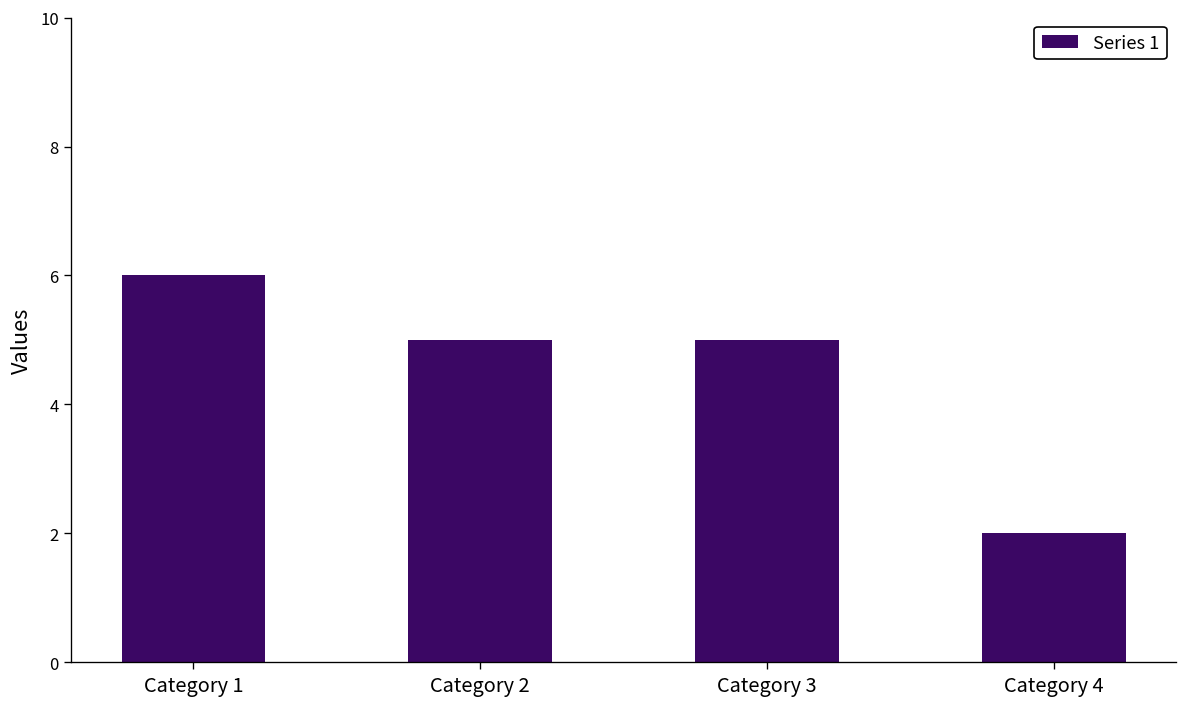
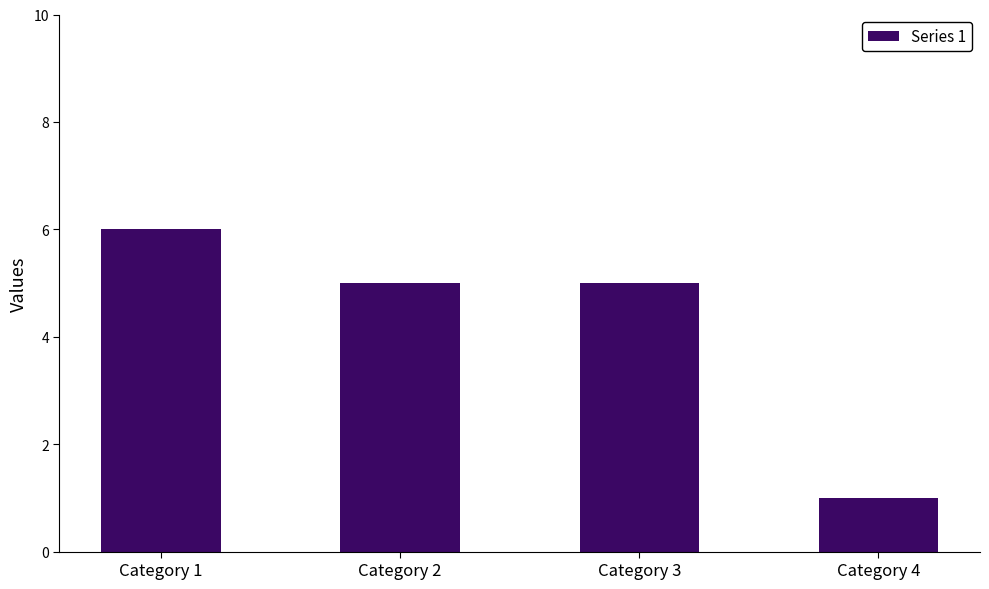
  {
    "Category 1": 6,
    "Category 2": 5,
    "Category 3": 5,
-   "Category 4": 2
+   "Category 4": 1
  }
